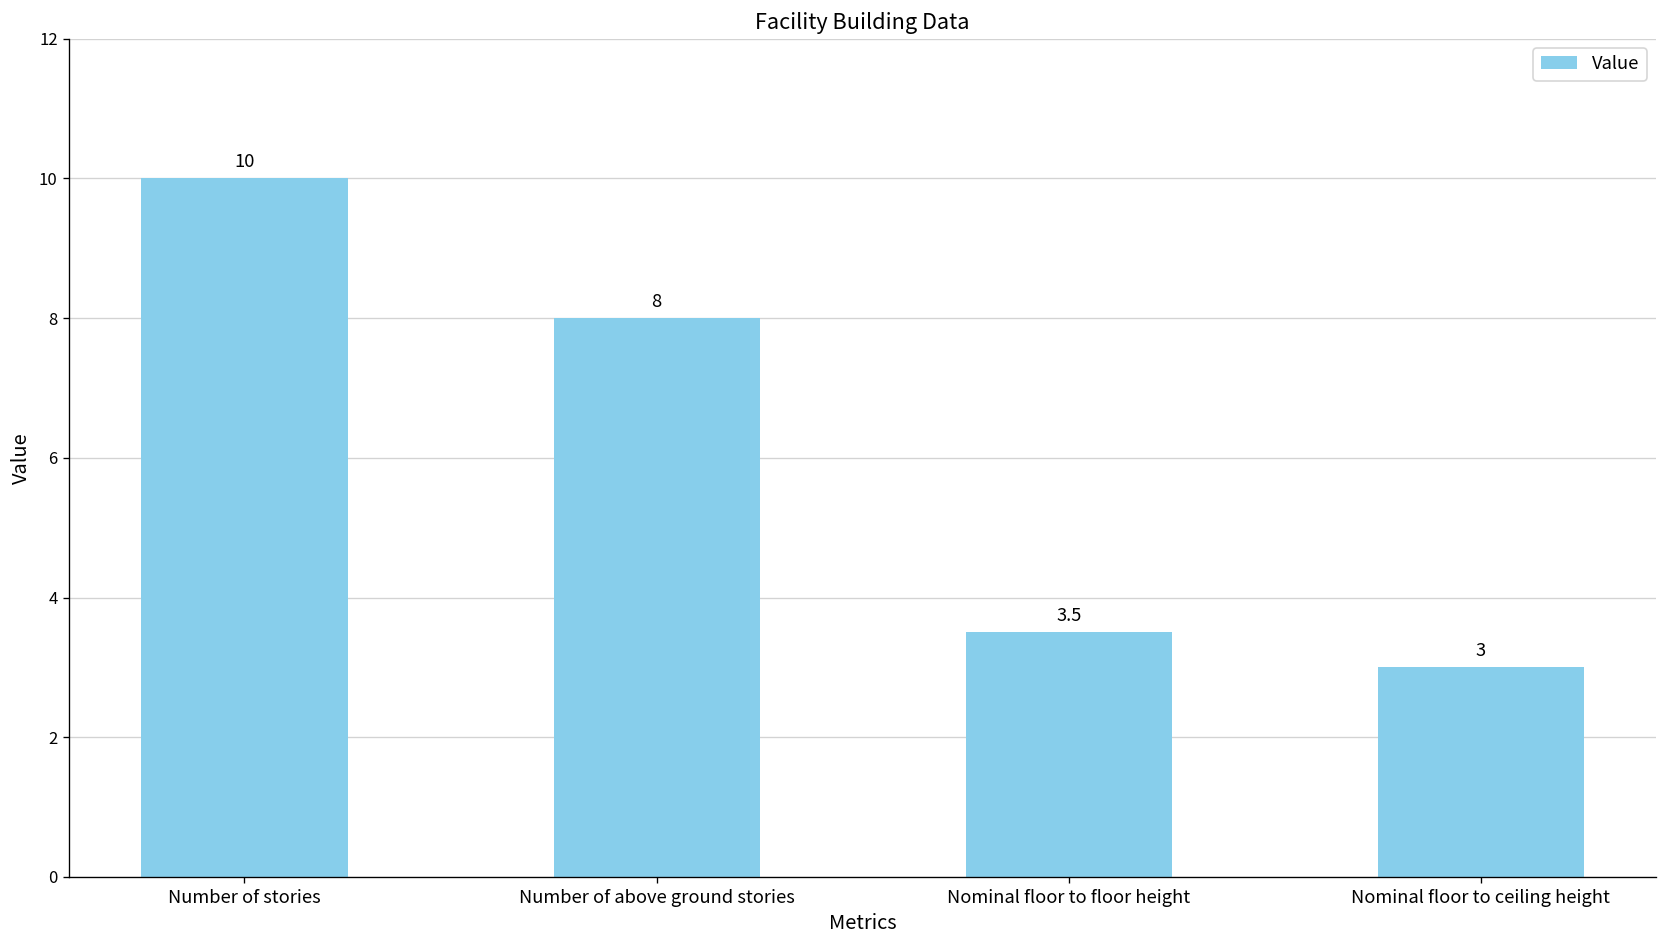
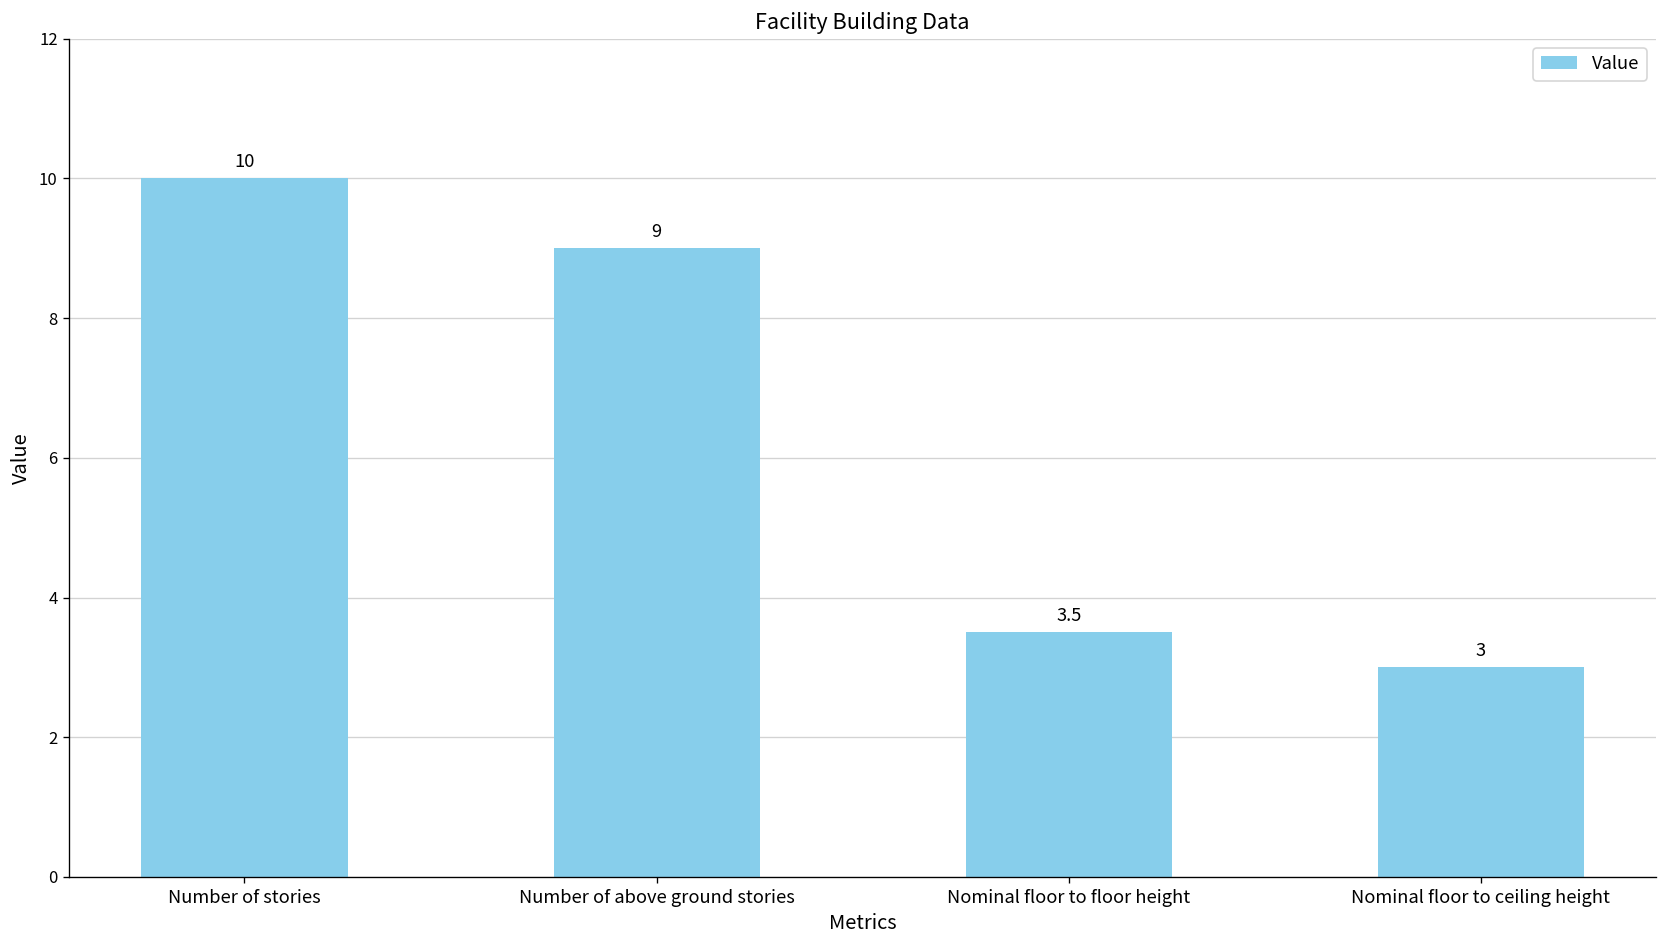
  {
    "Number of stories": 10,
-   "Number of above ground stories": 8,
+   "Number of above ground stories": 9,
    "Nominal floor to floor height": 3.5,
    "Nominal floor to ceiling height": 3
  }
